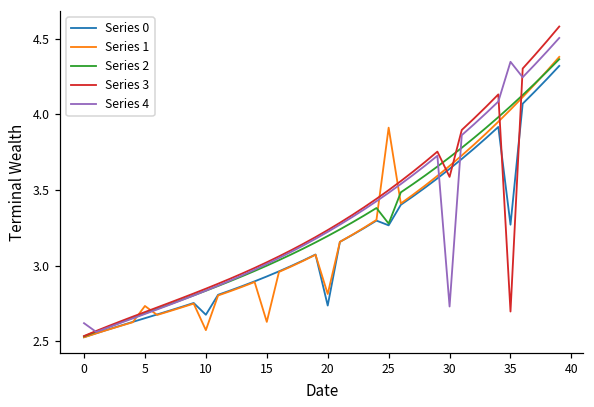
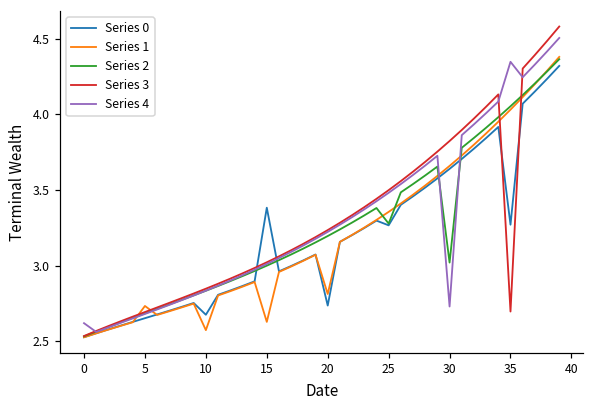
  {
    "Series 0": {
      "5": 2.65,
      "10": 2.68,
-     "15": 2.93,
+     "15": 3.38,
      "20": 2.74,
      "30": 3.64,
      "35": 3.27
    },
    "Series 1": {
      "5": 2.73,
      "10": 2.57,
      "15": 2.63,
      "20": 2.81,
-     "25": 3.91,
+     "25": 3.36,
      "30": 3.66,
      "35": 4.03
    },
    "Series 2": {
      "20": 3.20,
-     "30": 3.72,
+     "30": 3.02,
      "35": 4.05
    },
    "Series 3": {
-     "30": 3.59,
+     "30": 3.82,
      "35": 2.70
    },
    "Series 4": {
      "0": 2.62,
      "30": 2.73,
      "35": 4.35
    }
  }
